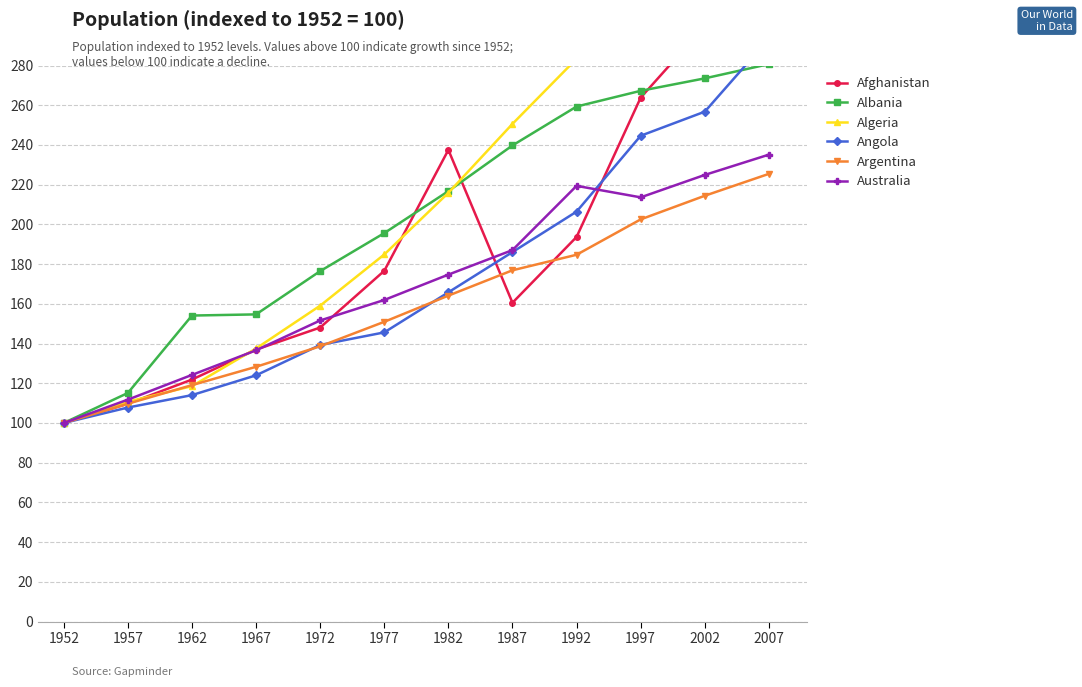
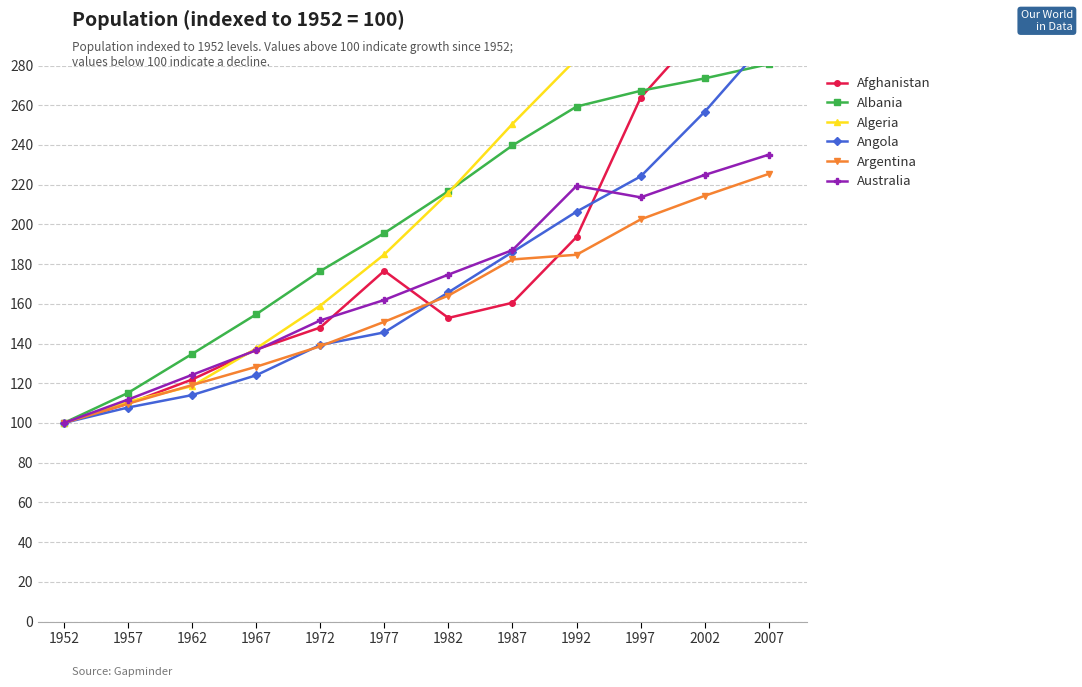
  {
    "Afghanistan": {
      "1962": 122,
      "1972": 148,
      "1977": 177,
-     "1982": 238,
+     "1982": 153,
      "1987": 161,
      "1992": 194,
      "1997": 264
    },
    "Albania": {
      "1957": 115,
-     "1962": 154,
+     "1962": 135,
      "1967": 155,
      "1972": 176,
      "1977": 196,
      "1987": 240,
      "1992": 259,
      "1997": 267,
      "2002": 274,
      "2007": 281
    },
    "Algeria": {
      "1972": 159,
      "1977": 185,
      "1987": 251
    },
    "Angola": {
      "1957": 108,
      "1962": 114,
      "1967": 124,
      "1977": 146,
      "1982": 166,
      "1992": 206,
-     "1997": 245,
+     "1997": 224,
      "2002": 257
    },
    "Argentina": {
      "1967": 128,
      "1977": 151,
      "1982": 164,
-     "1987": 177,
+     "1987": 182,
      "1992": 185,
      "1997": 203,
      "2002": 214,
      "2007": 225
    },
    "Australia": {
      "1962": 124,
      "1972": 152,
      "1977": 162,
      "1982": 175,
      "1992": 219,
      "1997": 214,
      "2002": 225,
      "2007": 235
    }
  }
